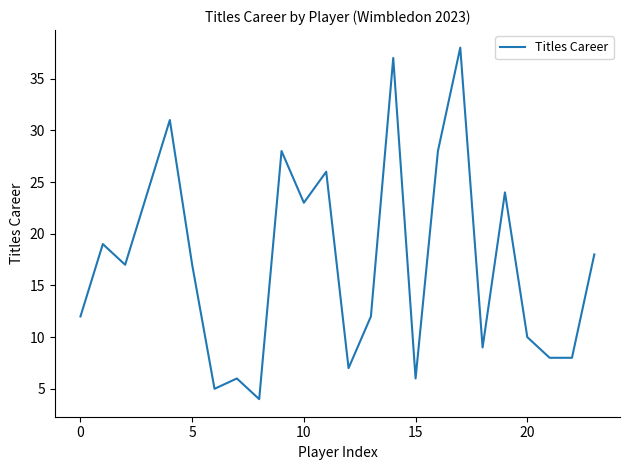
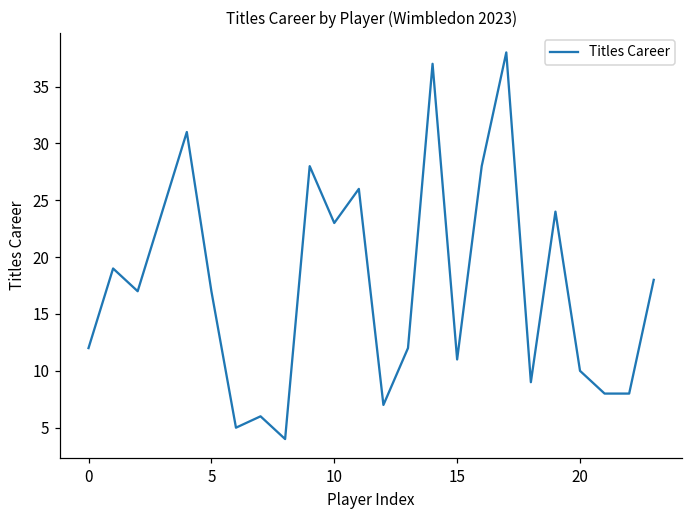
  {
    "0": 12,
    "5": 17,
    "10": 23,
-   "15": 6,
+   "15": 11,
    "20": 10
  }
